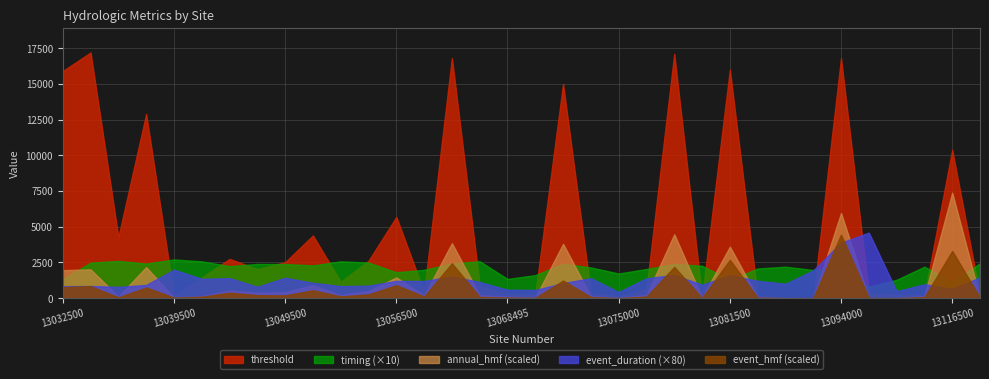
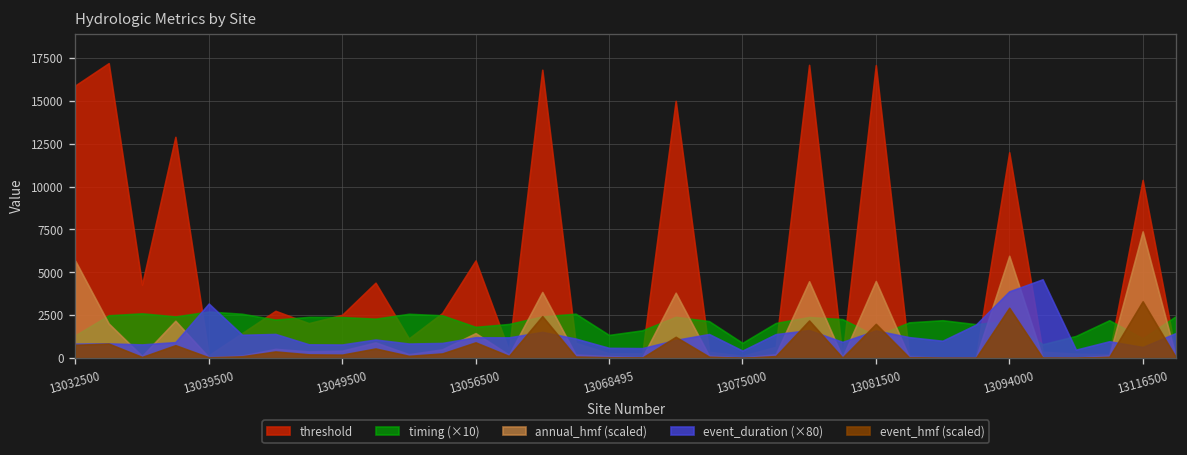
  {
    "threshold": {
      "13032500": 15900,
      "13056500": 5700,
-     "13081500": 16000,
-     "13094000": 16800,
+     "13081500": 17100,
+     "13094000": 12000,
      "13116500": 10400
    },
    "timing (×10)": {
      "13032500": 1300,
      "13039500": 2700,
      "13056500": 1800,
      "13068495": 1300,
-     "13075000": 1700,
+     "13075000": 900,
      "13081500": 1300,
      "13094000": 2200,
      "13116500": 1100
    },
    "annual_hmf (scaled)": {
-     "13032500": 2000,
+     "13032500": 5700,
      "13049500": 400,
      "13056500": 1500,
-     "13081500": 3600,
+     "13081500": 4500,
      "13094000": 6000,
      "13116500": 7400
    },
    "event_duration (×80)": {
-     "13039500": 2000,
-     "13049500": 1400,
+     "13039500": 3200,
+     "13049500": 800,
      "13056500": 1200,
      "13068495": 600,
      "13075000": 400,
      "13081500": 1600,
      "13094000": 3900,
      "13116500": 600
    },
    "event_hmf (scaled)": {
      "13049500": 200,
      "13056500": 900,
-     "13081500": 2700,
-     "13094000": 4500,
+     "13081500": 2000,
+     "13094000": 2900,
      "13116500": 3300
    }
  }
